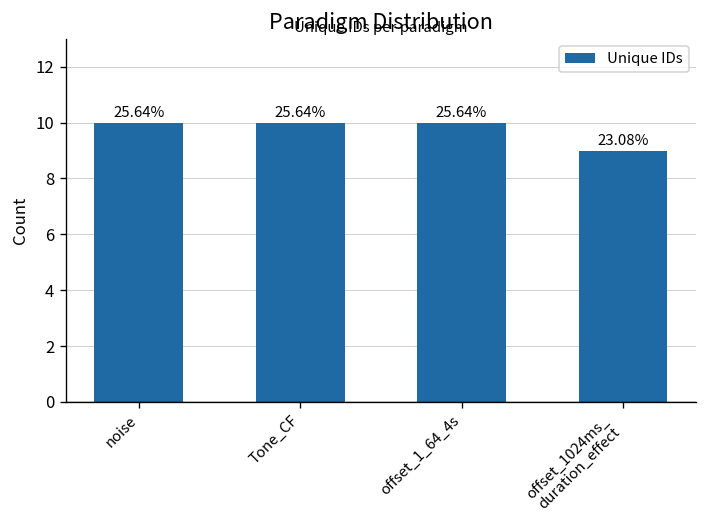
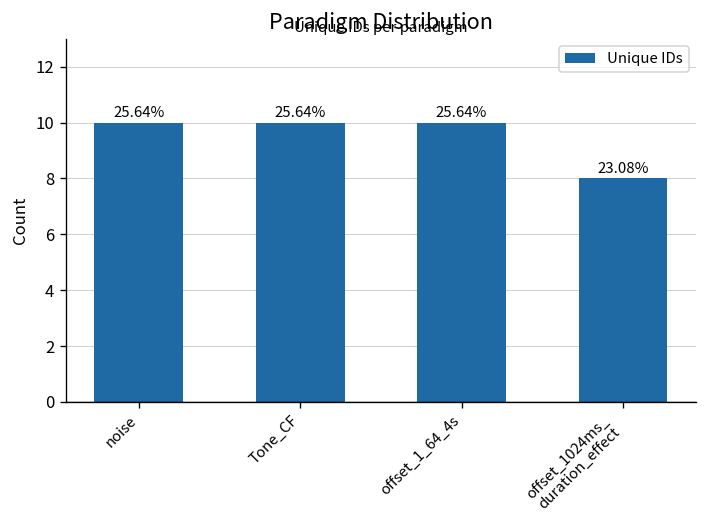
  {
-   "offset_1024ms_ duration_effect": 9
+   "offset_1024ms_ duration_effect": 8
  }
